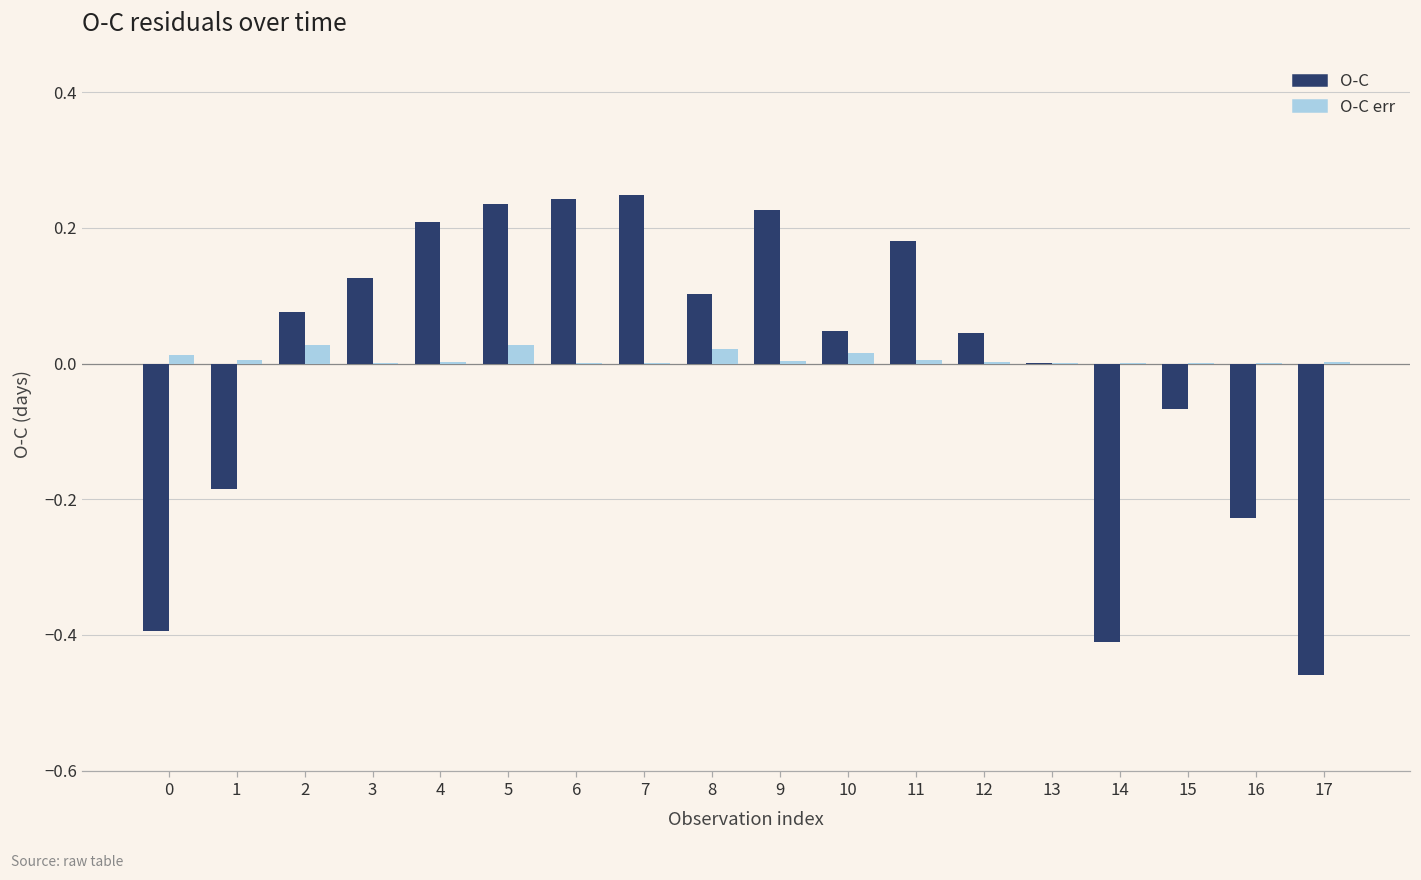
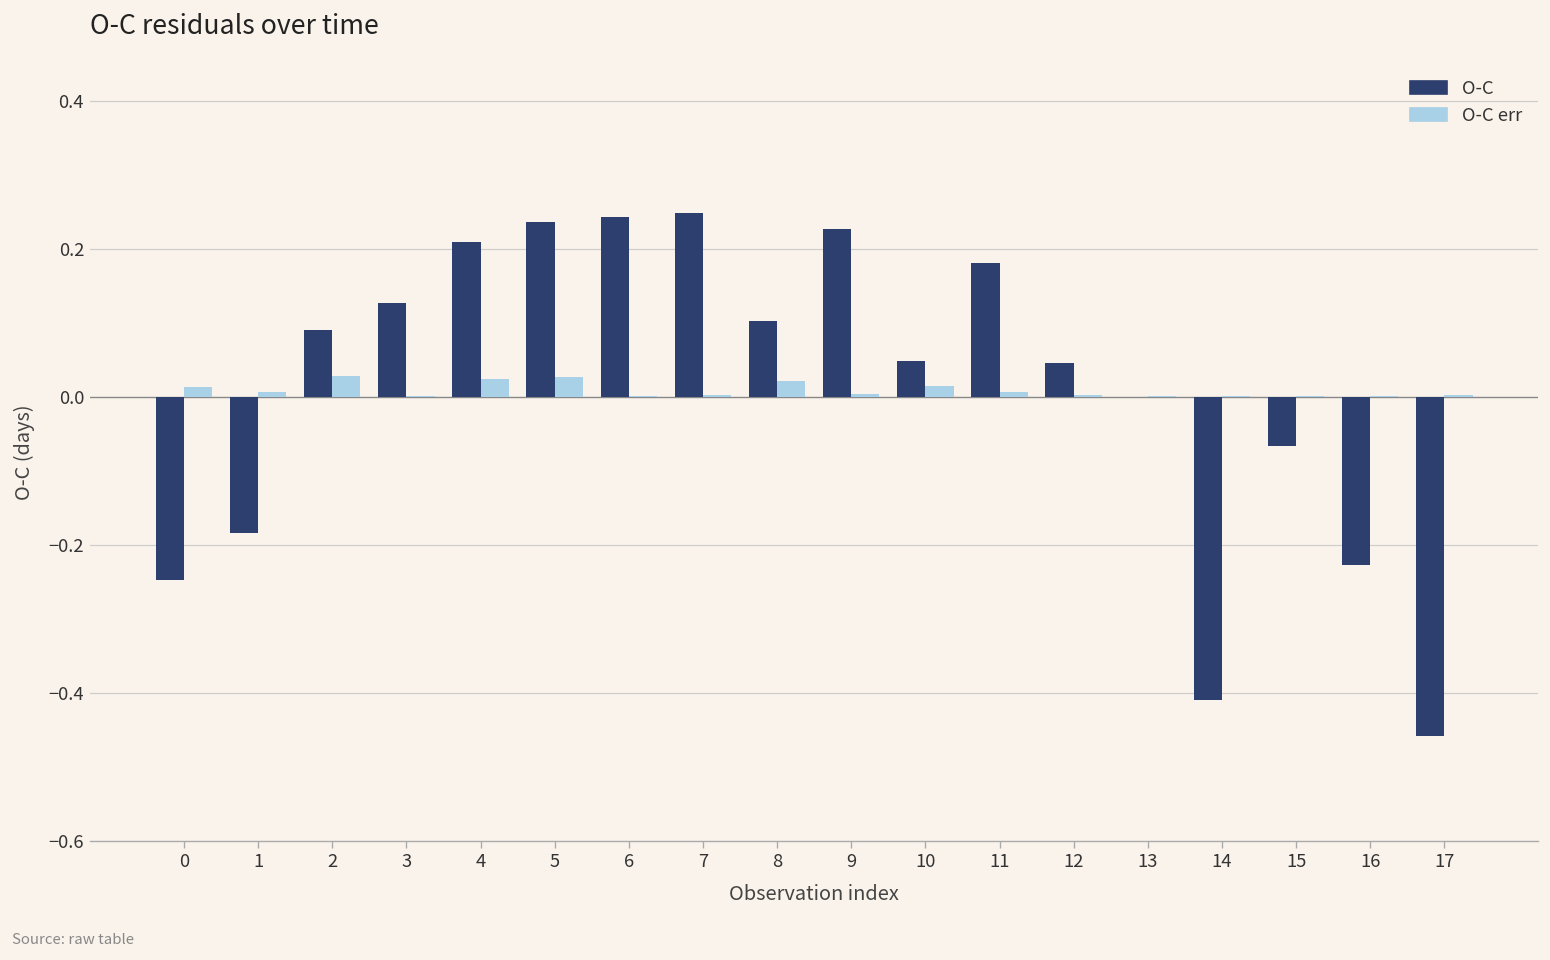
  {
    "O-C": {
-     "0": -0.39,
+     "0": -0.25,
      "1": -0.18,
-     "2": 0.08,
+     "2": 0.09,
      "3": 0.13,
      "4": 0.21,
      "5": 0.24,
      "6": 0.24,
      "7": 0.25,
      "8": 0.10,
      "9": 0.23,
      "10": 0.05,
      "11": 0.18,
      "12": 0.05,
      "14": -0.41,
      "15": -0.07,
      "16": -0.23,
      "17": -0.46
    },
    "O-C err": {
      "0": 0.01,
      "1": 0.01,
      "2": 0.03,
-     "4": 0.00,
+     "4": 0.02,
      "5": 0.03,
      "8": 0.02,
      "10": 0.01,
      "11": 0.01
    }
  }
